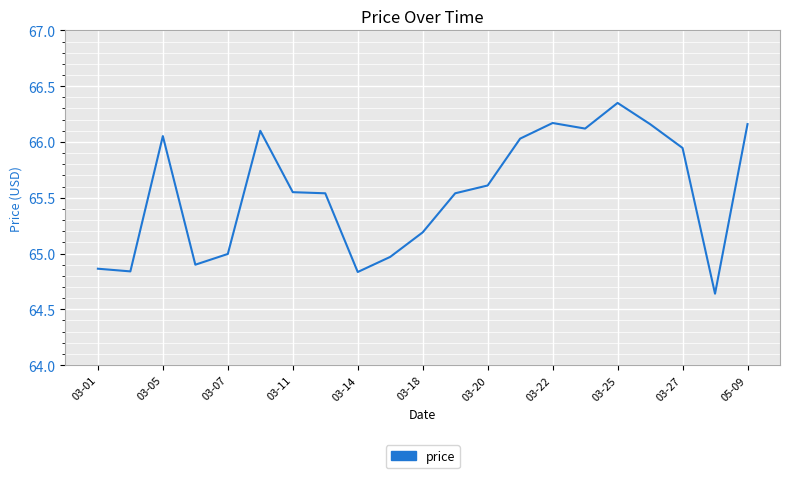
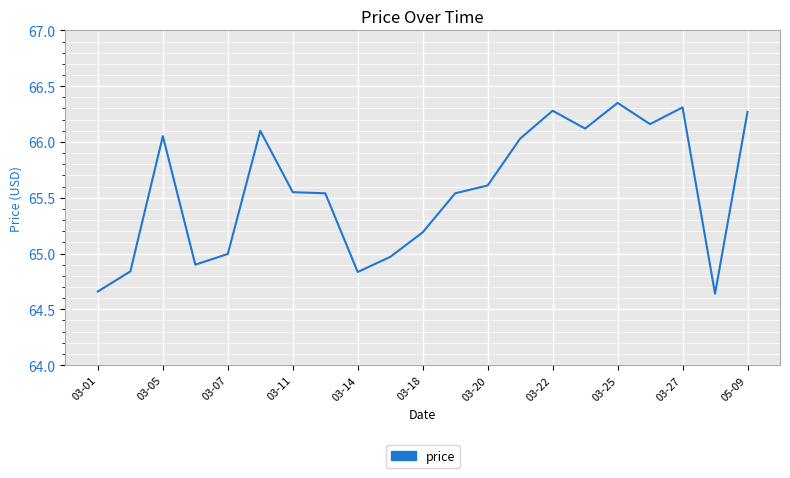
  {
-   "03-01": 64.86,
+   "03-01": 64.66,
    "03-05": 66.05,
    "03-07": 65.00,
    "03-11": 65.55,
    "03-14": 64.83,
    "03-18": 65.19,
    "03-20": 65.61,
-   "03-22": 66.17,
+   "03-22": 66.28,
    "03-25": 66.35,
-   "03-27": 65.95,
-   "05-09": 66.16
+   "03-27": 66.31,
+   "05-09": 66.27
  }
